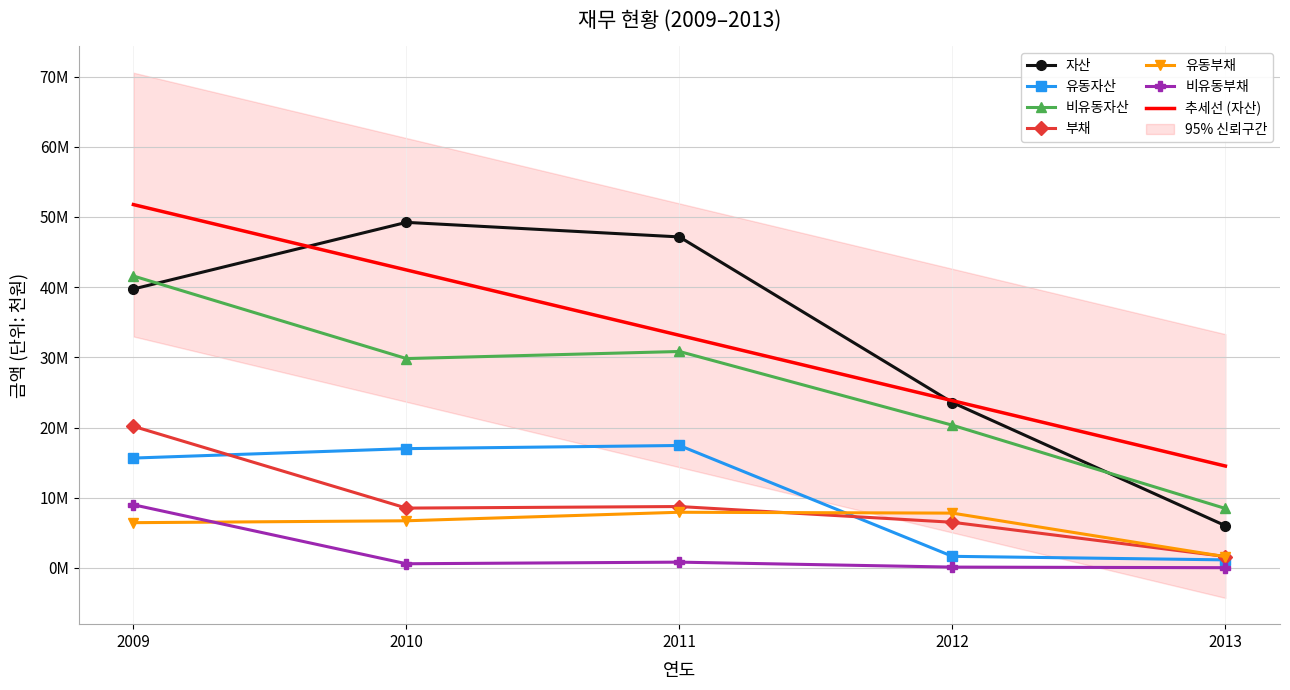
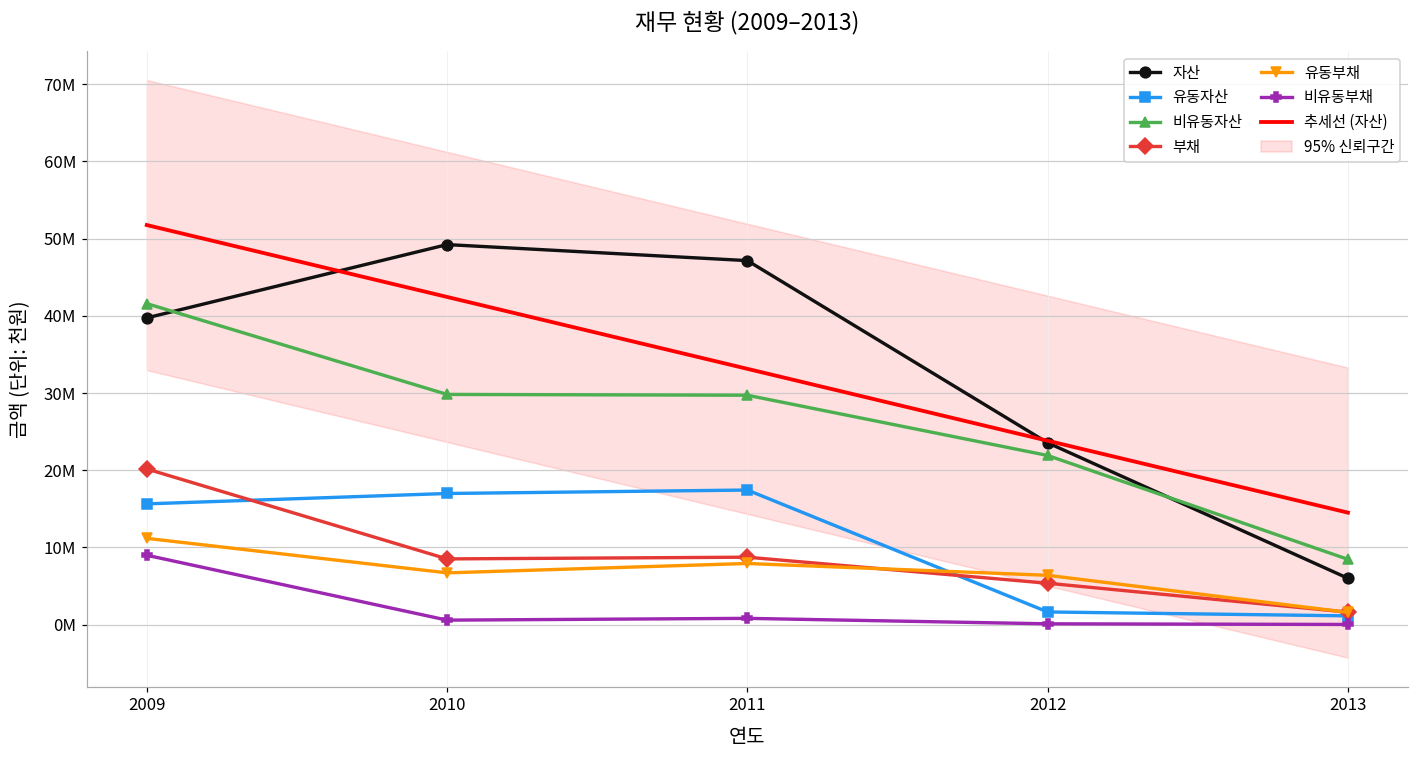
  {
    "자산": {
      "2009": 40000000,
      "2010": 49000000,
      "2011": 47000000,
      "2012": 24000000,
      "2013": 6000000
    },
    "유동자산": {
      "2009": 16000000,
      "2010": 17000000,
      "2011": 17000000,
      "2012": 2000000,
      "2013": 1000000
    },
    "비유동자산": {
      "2009": 42000000,
      "2010": 30000000,
-     "2011": 31000000,
-     "2012": 20000000,
+     "2011": 30000000,
+     "2012": 22000000,
      "2013": 8000000
    },
    "부채": {
      "2009": 20000000,
      "2010": 9000000,
      "2011": 9000000,
-     "2012": 6000000
+     "2012": 5000000
    },
    "유동부채": {
-     "2009": 6000000,
+     "2009": 11000000,
      "2010": 7000000,
      "2011": 8000000,
-     "2012": 8000000
+     "2012": 6000000
    },
    "비유동부채": {
      "2009": 9000000,
      "2010": 1000000,
      "2011": 1000000,
      "2012": 0,
      "2013": 0
    }
  }
